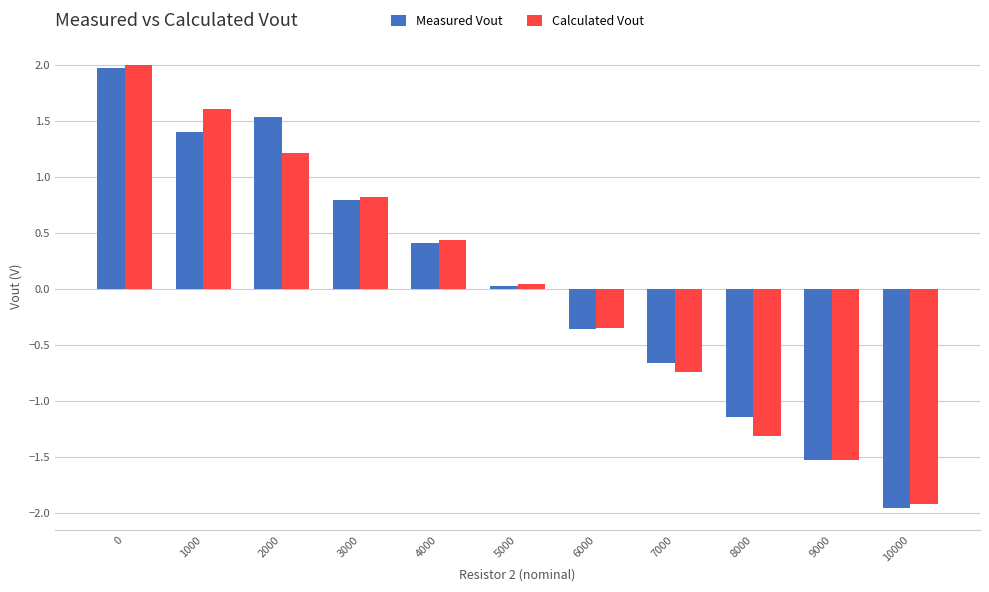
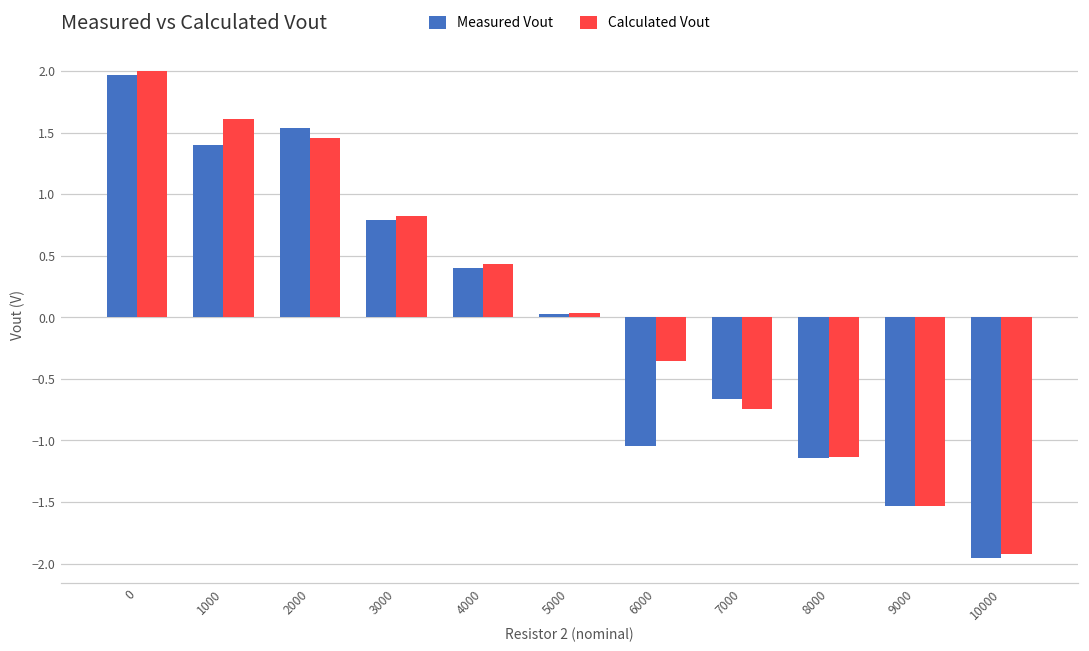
  {
    "Measured Vout": {
      "0": 1.97,
      "1000": 1.40,
      "2000": 1.54,
      "3000": 0.79,
      "4000": 0.40,
      "5000": 0.03,
-     "6000": -0.36,
+     "6000": -1.05,
      "7000": -0.66,
      "8000": -1.14,
      "9000": -1.53,
      "10000": -1.96
    },
    "Calculated Vout": {
      "0": 2.00,
      "1000": 1.61,
-     "2000": 1.22,
+     "2000": 1.46,
      "3000": 0.82,
      "4000": 0.43,
      "5000": 0.04,
      "6000": -0.35,
      "7000": -0.75,
-     "8000": -1.32,
+     "8000": -1.14,
      "9000": -1.53,
      "10000": -1.92
    }
  }
